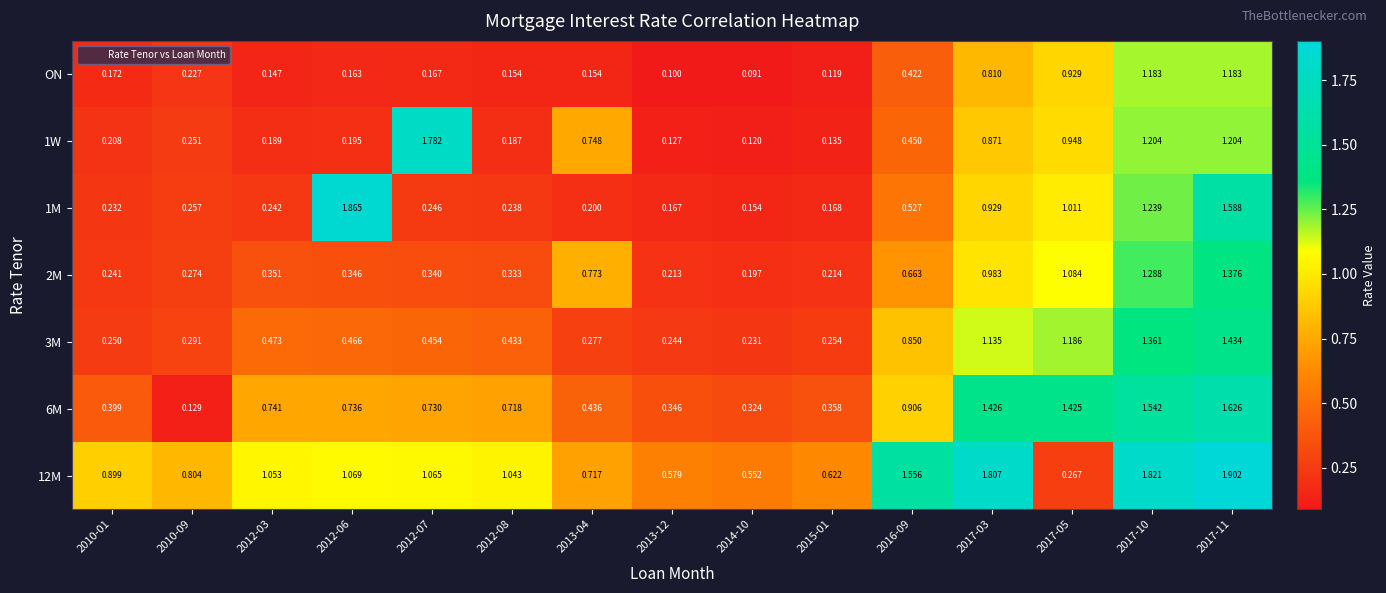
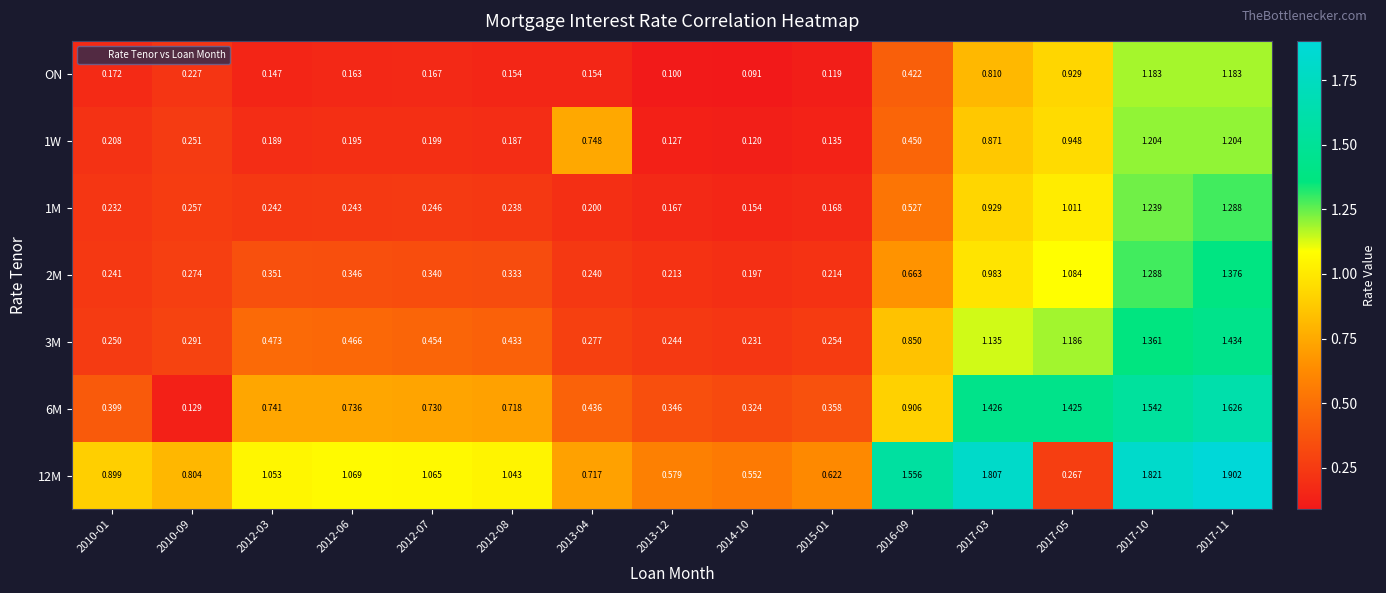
  {
    "ON": {
      "2010-01": 0.172,
      "2010-09": 0.227,
      "2012-03": 0.147,
      "2012-06": 0.163,
      "2012-07": 0.167,
      "2012-08": 0.154,
      "2013-04": 0.154,
      "2013-12": 0.100,
      "2014-10": 0.091,
      "2015-01": 0.119,
      "2016-09": 0.422,
      "2017-03": 0.810,
      "2017-05": 0.929,
      "2017-10": 1.183,
      "2017-11": 1.183
    },
    "1W": {
      "2010-01": 0.208,
      "2010-09": 0.251,
      "2012-03": 0.189,
      "2012-06": 0.195,
-     "2012-07": 1.782,
+     "2012-07": 0.199,
      "2012-08": 0.187,
      "2013-04": 0.748,
      "2013-12": 0.127,
      "2014-10": 0.120,
      "2015-01": 0.135,
      "2016-09": 0.450,
      "2017-03": 0.871,
      "2017-05": 0.948,
      "2017-10": 1.204,
      "2017-11": 1.204
    },
    "1M": {
      "2010-01": 0.232,
      "2010-09": 0.257,
      "2012-03": 0.242,
-     "2012-06": 1.865,
+     "2012-06": 0.243,
      "2012-07": 0.246,
      "2012-08": 0.238,
      "2013-04": 0.200,
      "2013-12": 0.167,
      "2014-10": 0.154,
      "2015-01": 0.168,
      "2016-09": 0.527,
      "2017-03": 0.929,
      "2017-05": 1.011,
      "2017-10": 1.239,
-     "2017-11": 1.588
+     "2017-11": 1.288
    },
    "2M": {
      "2010-01": 0.241,
      "2010-09": 0.274,
      "2012-03": 0.351,
      "2012-06": 0.346,
      "2012-07": 0.340,
      "2012-08": 0.333,
-     "2013-04": 0.773,
+     "2013-04": 0.240,
      "2013-12": 0.213,
      "2014-10": 0.197,
      "2015-01": 0.214,
      "2016-09": 0.663,
      "2017-03": 0.983,
      "2017-05": 1.084,
      "2017-10": 1.288,
      "2017-11": 1.376
    },
    "3M": {
      "2010-01": 0.250,
      "2010-09": 0.291,
      "2012-03": 0.473,
      "2012-06": 0.466,
      "2012-07": 0.454,
      "2012-08": 0.433,
      "2013-04": 0.277,
      "2013-12": 0.244,
      "2014-10": 0.231,
      "2015-01": 0.254,
      "2016-09": 0.850,
      "2017-03": 1.135,
      "2017-05": 1.186,
      "2017-10": 1.361,
      "2017-11": 1.434
    },
    "6M": {
      "2010-01": 0.399,
      "2010-09": 0.129,
      "2012-03": 0.741,
      "2012-06": 0.736,
      "2012-07": 0.730,
      "2012-08": 0.718,
      "2013-04": 0.436,
      "2013-12": 0.346,
      "2014-10": 0.324,
      "2015-01": 0.358,
      "2016-09": 0.906,
      "2017-03": 1.426,
      "2017-05": 1.425,
      "2017-10": 1.542,
      "2017-11": 1.626
    },
    "12M": {
      "2010-01": 0.899,
      "2010-09": 0.804,
      "2012-03": 1.053,
      "2012-06": 1.069,
      "2012-07": 1.065,
      "2012-08": 1.043,
      "2013-04": 0.717,
      "2013-12": 0.579,
      "2014-10": 0.552,
      "2015-01": 0.622,
      "2016-09": 1.556,
      "2017-03": 1.807,
      "2017-05": 0.267,
      "2017-10": 1.821,
      "2017-11": 1.902
    }
  }
